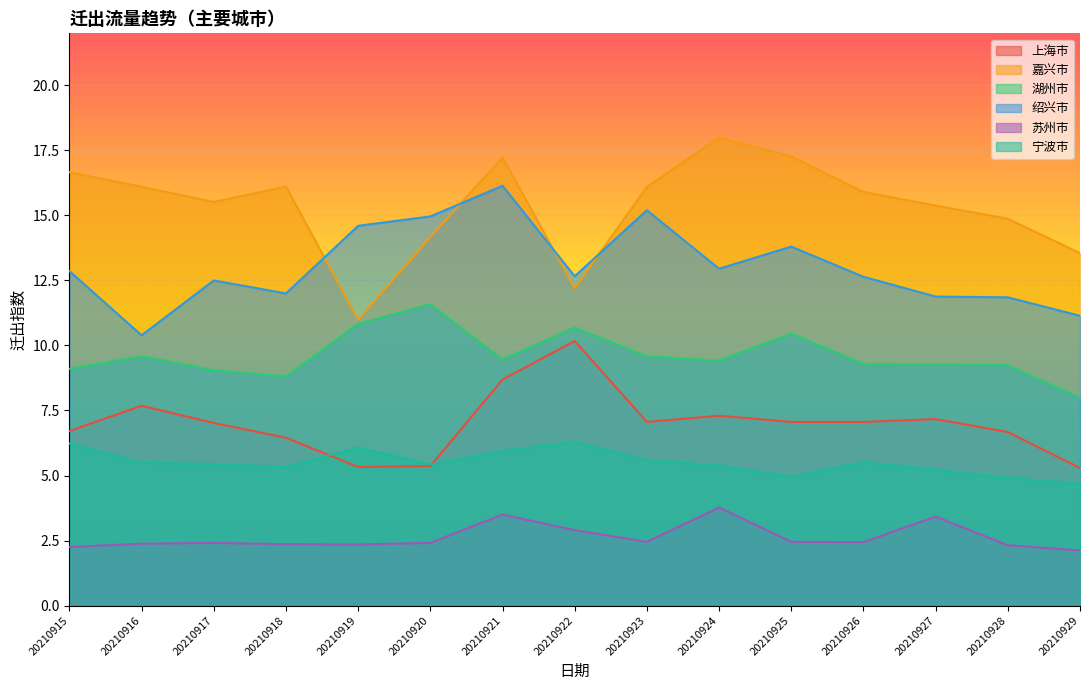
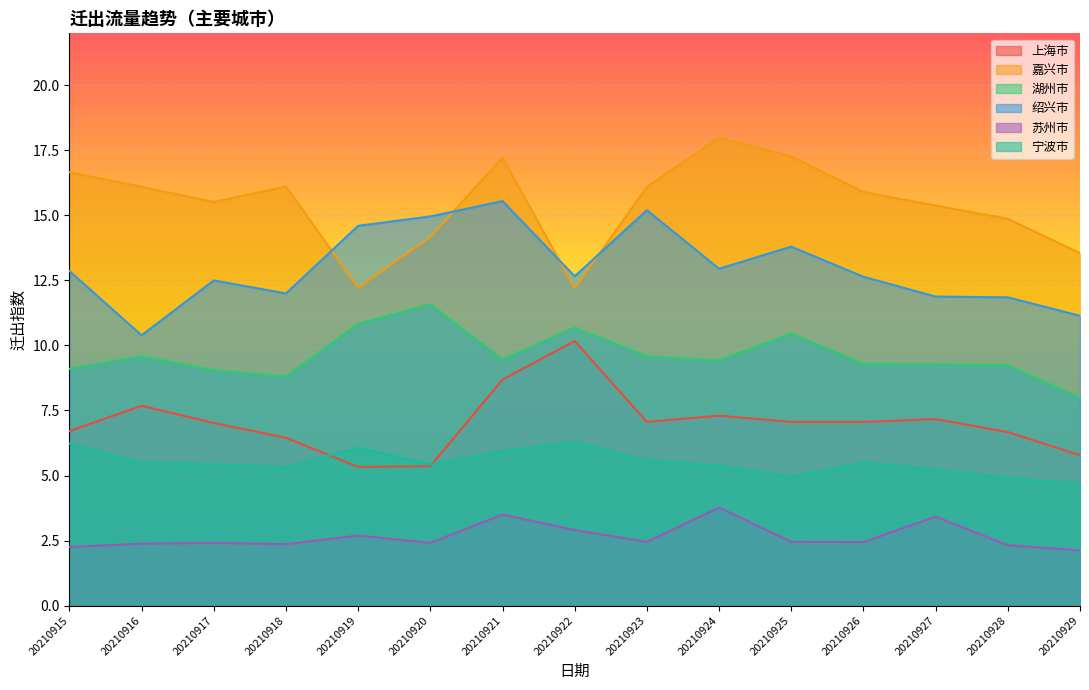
  {
    "上海市": {
      "20210915": 6.7,
      "20210916": 7.7,
      "20210917": 7.0,
      "20210918": 6.5,
      "20210919": 5.3,
      "20210921": 8.7,
      "20210922": 10.2,
      "20210923": 7.1,
      "20210924": 7.3,
      "20210925": 7.1,
      "20210926": 7.1,
      "20210927": 7.2,
      "20210928": 6.7,
-     "20210929": 5.3
+     "20210929": 5.8
    },
    "嘉兴市": {
      "20210915": 16.7,
      "20210916": 16.1,
      "20210917": 15.5,
      "20210918": 16.1,
-     "20210919": 11.0,
+     "20210919": 12.2,
      "20210920": 14.2,
      "20210921": 17.2,
      "20210922": 12.2,
      "20210923": 16.1,
      "20210924": 18.0,
      "20210925": 17.3,
      "20210926": 15.9,
      "20210927": 15.4,
      "20210928": 14.9,
      "20210929": 13.6
    },
    "绍兴市": {
      "20210915": 12.9,
      "20210916": 10.4,
      "20210917": 12.5,
      "20210918": 12.0,
      "20210919": 14.6,
      "20210920": 15.0,
-     "20210921": 16.1,
+     "20210921": 15.6,
      "20210922": 12.7,
      "20210923": 15.2,
      "20210924": 13.0,
      "20210925": 13.8,
      "20210926": 12.6,
      "20210927": 11.9,
      "20210928": 11.9,
      "20210929": 11.1
    },
    "苏州市": {
      "20210915": 2.3,
      "20210916": 2.4,
      "20210917": 2.4,
      "20210918": 2.4,
-     "20210919": 2.4,
+     "20210919": 2.7,
      "20210920": 2.4,
      "20210921": 3.5,
      "20210922": 2.9,
      "20210923": 2.5,
      "20210924": 3.8,
      "20210925": 2.5,
      "20210926": 2.4,
      "20210927": 3.4,
      "20210928": 2.3,
      "20210929": 2.1
    }
  }
